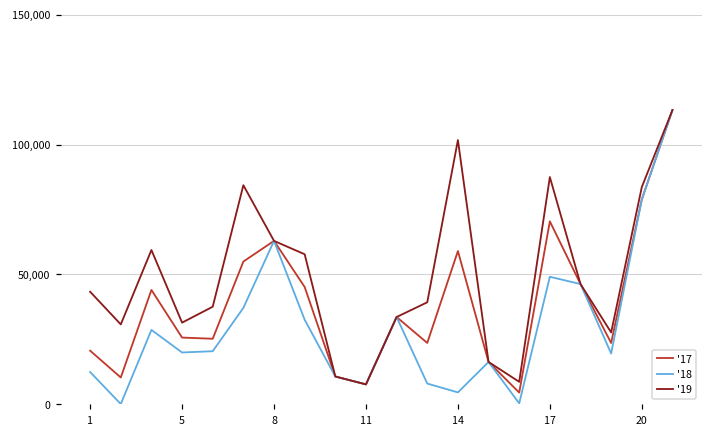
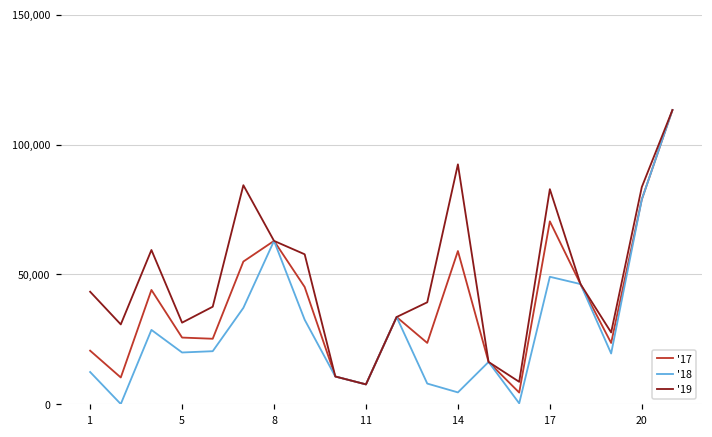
  {
    "'17": {
      "1": "21,000",
      "5": "26,000",
      "14": "59,000",
      "17": "70,000"
    },
    "'18": {
      "1": "12,000",
      "5": "20,000",
      "14": "5,000",
      "17": "49,000"
    },
    "'19": {
      "1": "43,000",
      "5": "31,000",
-     "14": "102,000",
-     "17": "88,000",
+     "14": "92,000",
+     "17": "83,000",
      "20": "84,000"
    }
  }
